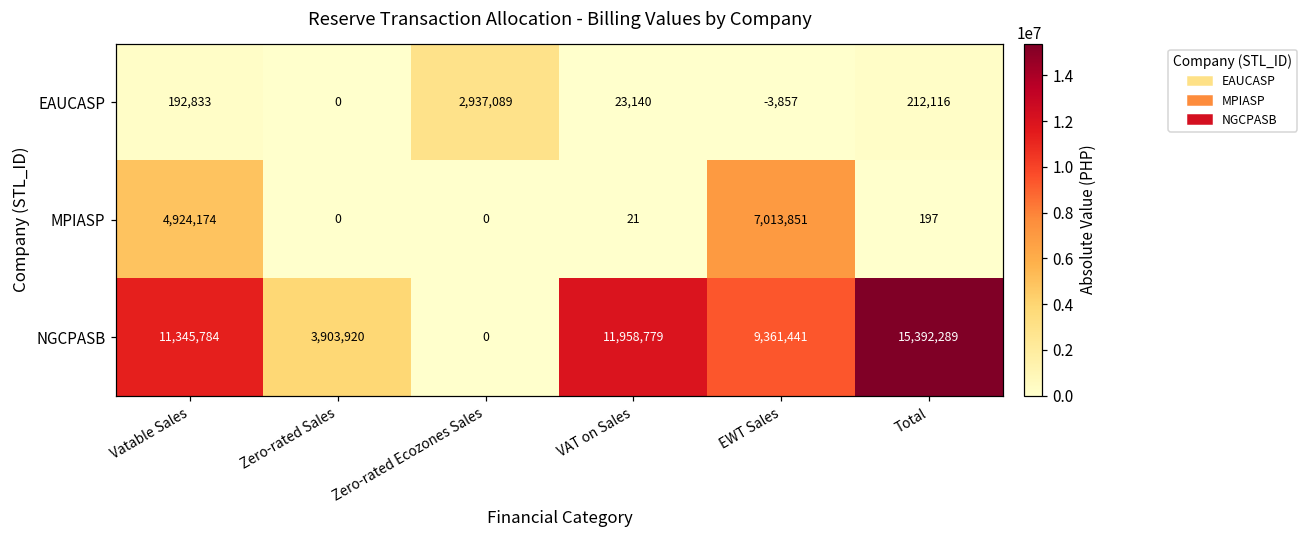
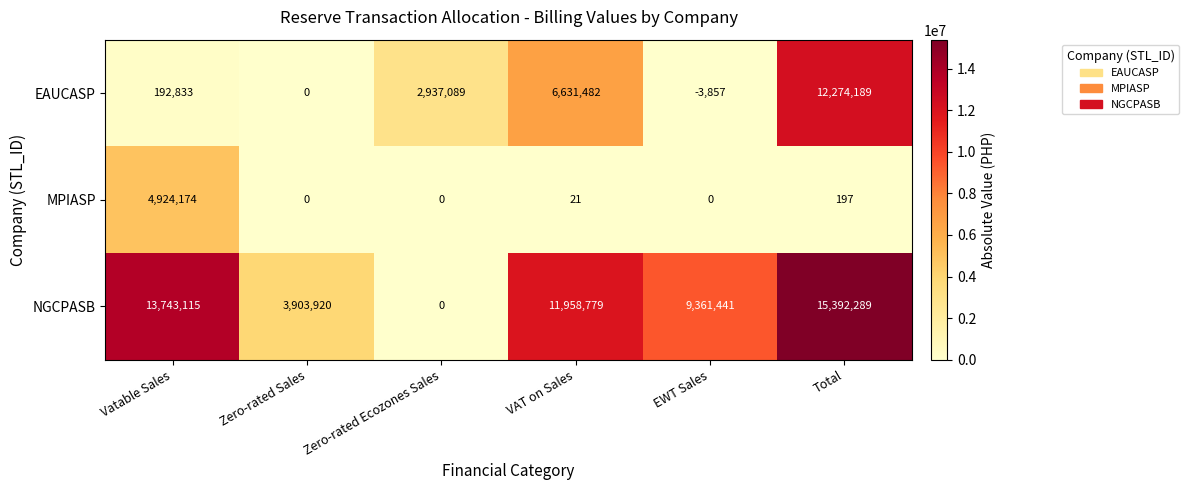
  {
    "EAUCASP": {
      "Vatable Sales": "192,833",
      "Zero-rated Sales": "0",
      "Zero-rated Ecozones Sales": "2,937,089",
-     "VAT on Sales": "23,140",
+     "VAT on Sales": "6,631,482",
      "EWT Sales": "-3,857",
-     "Total": "212,116"
+     "Total": "12,274,189"
    },
    "MPIASP": {
      "Vatable Sales": "4,924,174",
      "Zero-rated Sales": "0",
      "Zero-rated Ecozones Sales": "0",
      "VAT on Sales": "21",
-     "EWT Sales": "7,013,851",
+     "EWT Sales": "0",
      "Total": "197"
    },
    "NGCPASB": {
-     "Vatable Sales": "11,345,784",
+     "Vatable Sales": "13,743,115",
      "Zero-rated Sales": "3,903,920",
      "Zero-rated Ecozones Sales": "0",
      "VAT on Sales": "11,958,779",
      "EWT Sales": "9,361,441",
      "Total": "15,392,289"
    }
  }
